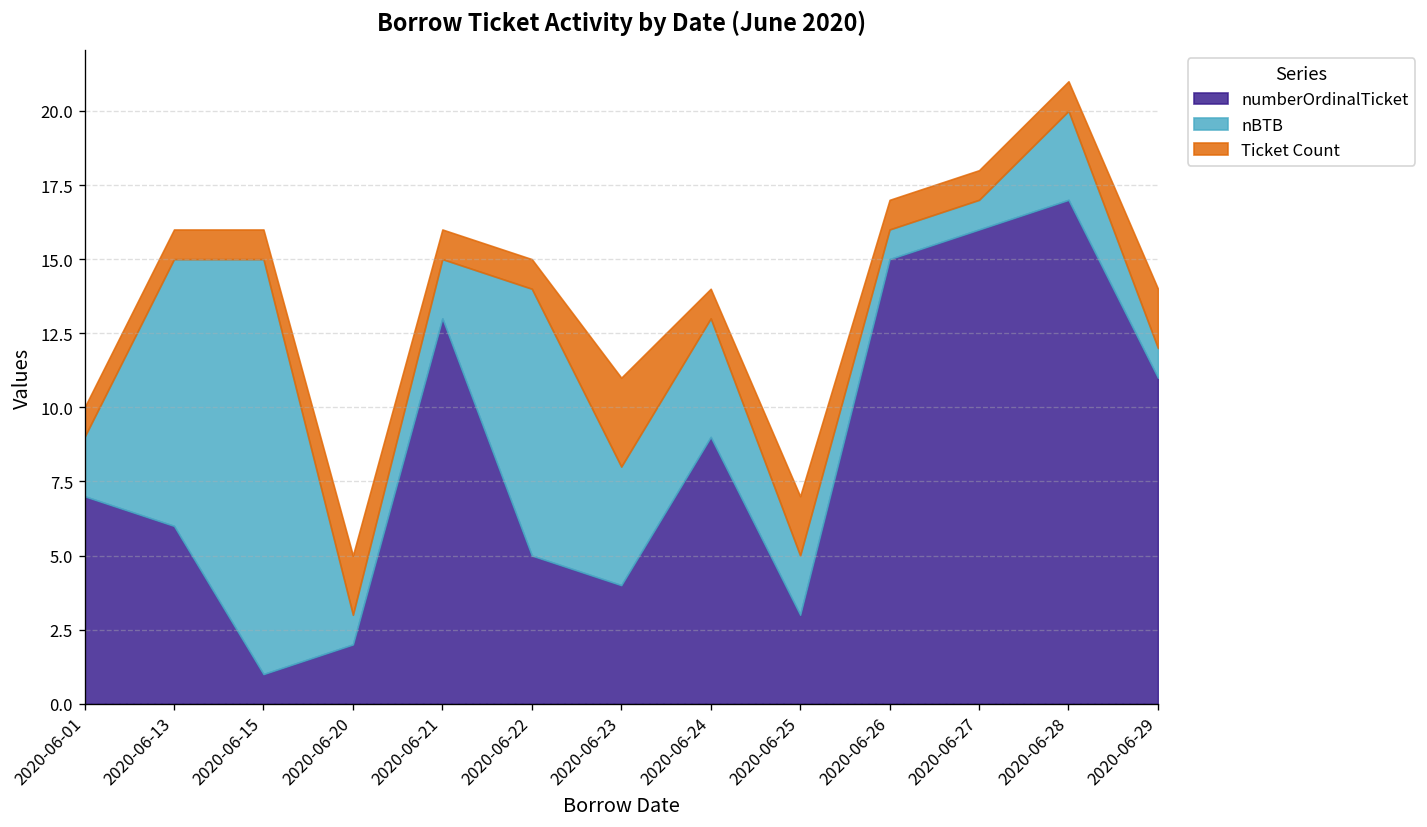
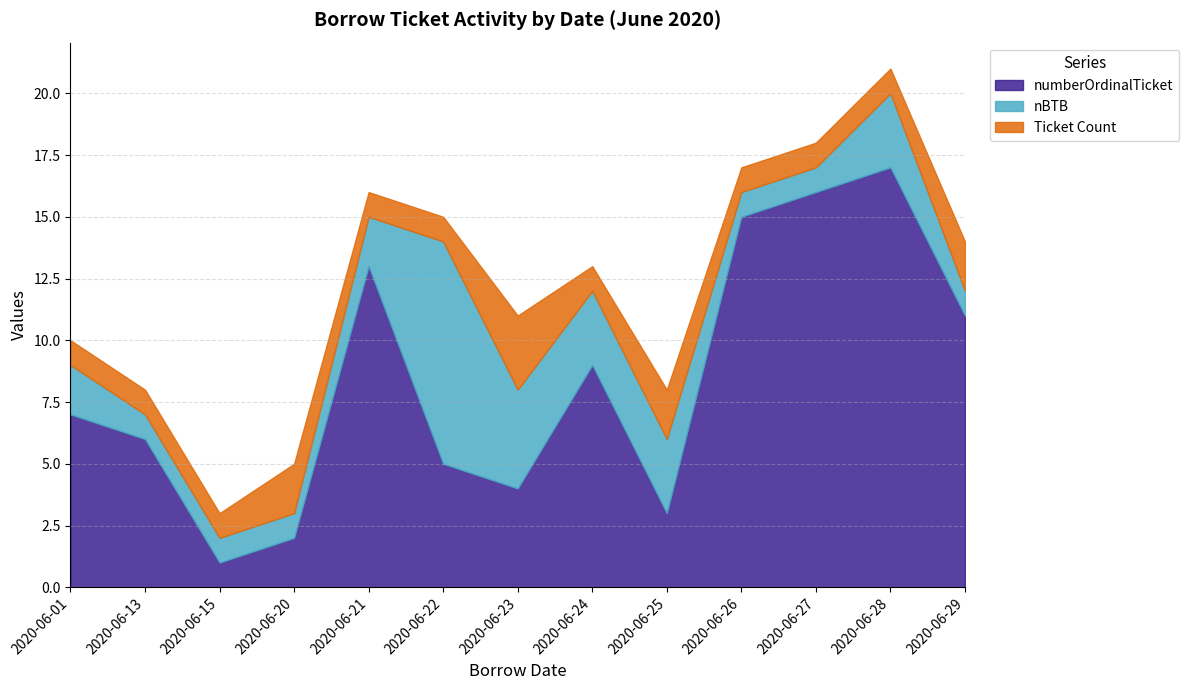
  {
    "numberOrdinalTicket": {
      "2020-06-01": 7,
      "2020-06-13": 6,
      "2020-06-15": 1,
      "2020-06-20": 2,
      "2020-06-21": 13,
      "2020-06-22": 5,
      "2020-06-23": 4,
      "2020-06-24": 9,
      "2020-06-25": 3,
      "2020-06-26": 15,
      "2020-06-27": 16,
      "2020-06-28": 17,
      "2020-06-29": 11
    },
    "nBTB": {
      "2020-06-01": 2,
-     "2020-06-13": 9,
-     "2020-06-15": 14,
+     "2020-06-13": 1,
+     "2020-06-15": 1,
      "2020-06-20": 1,
      "2020-06-21": 2,
      "2020-06-22": 9,
      "2020-06-23": 4,
-     "2020-06-24": 4,
-     "2020-06-25": 2,
+     "2020-06-24": 3,
+     "2020-06-25": 3,
      "2020-06-26": 1,
      "2020-06-27": 1,
      "2020-06-28": 3,
      "2020-06-29": 1
    },
    "Ticket Count": {
      "2020-06-01": 1,
      "2020-06-13": 1,
      "2020-06-15": 1,
      "2020-06-20": 2,
      "2020-06-21": 1,
      "2020-06-22": 1,
      "2020-06-23": 3,
      "2020-06-24": 1,
      "2020-06-25": 2,
      "2020-06-26": 1,
      "2020-06-27": 1,
      "2020-06-28": 1,
      "2020-06-29": 2
    }
  }
